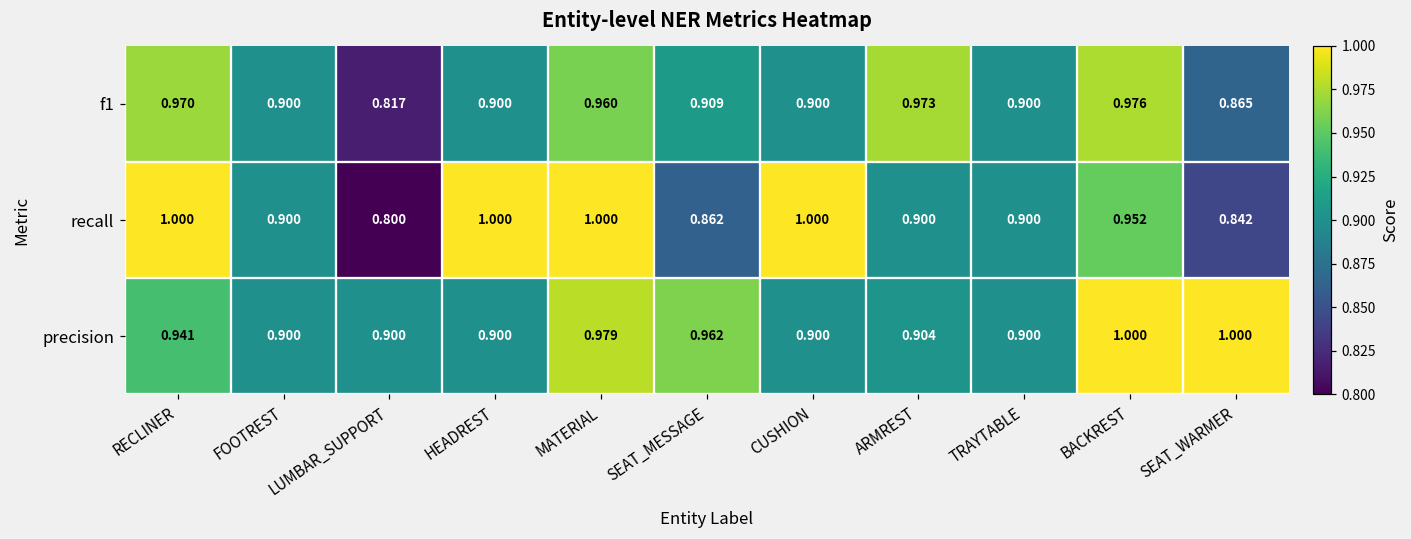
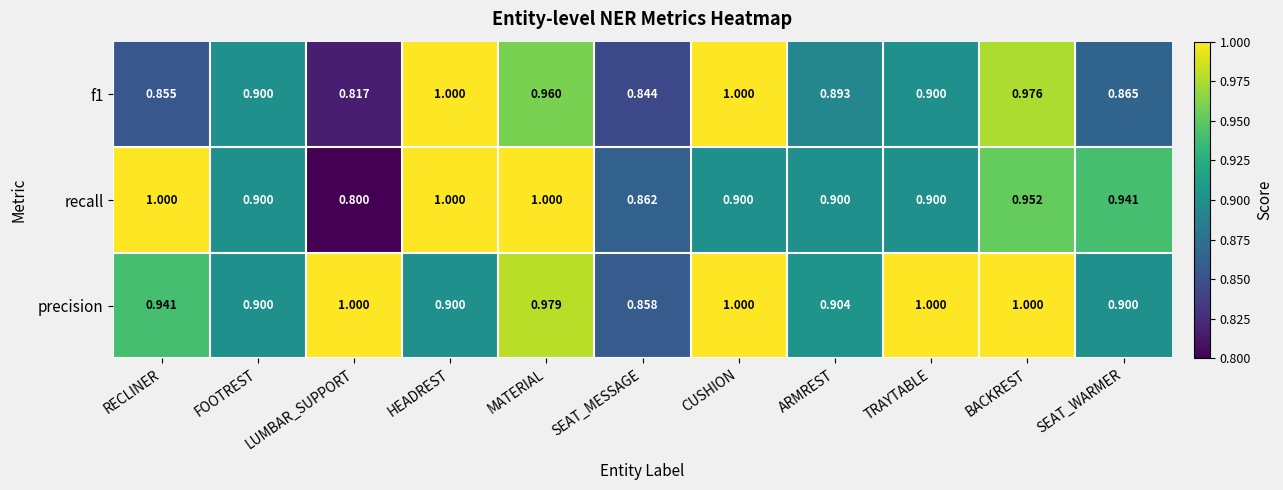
  {
    "f1": {
-     "RECLINER": 0.970,
+     "RECLINER": 0.855,
      "FOOTREST": 0.900,
      "LUMBAR_SUPPORT": 0.817,
-     "HEADREST": 0.900,
+     "HEADREST": 1.000,
      "MATERIAL": 0.960,
-     "SEAT_MESSAGE": 0.909,
-     "CUSHION": 0.900,
-     "ARMREST": 0.973,
+     "SEAT_MESSAGE": 0.844,
+     "CUSHION": 1.000,
+     "ARMREST": 0.893,
      "TRAYTABLE": 0.900,
      "BACKREST": 0.976,
      "SEAT_WARMER": 0.865
    },
    "recall": {
      "RECLINER": 1.000,
      "FOOTREST": 0.900,
      "LUMBAR_SUPPORT": 0.800,
      "HEADREST": 1.000,
      "MATERIAL": 1.000,
      "SEAT_MESSAGE": 0.862,
-     "CUSHION": 1.000,
+     "CUSHION": 0.900,
      "ARMREST": 0.900,
      "TRAYTABLE": 0.900,
      "BACKREST": 0.952,
-     "SEAT_WARMER": 0.842
+     "SEAT_WARMER": 0.941
    },
    "precision": {
      "RECLINER": 0.941,
      "FOOTREST": 0.900,
-     "LUMBAR_SUPPORT": 0.900,
+     "LUMBAR_SUPPORT": 1.000,
      "HEADREST": 0.900,
      "MATERIAL": 0.979,
-     "SEAT_MESSAGE": 0.962,
-     "CUSHION": 0.900,
+     "SEAT_MESSAGE": 0.858,
+     "CUSHION": 1.000,
      "ARMREST": 0.904,
-     "TRAYTABLE": 0.900,
+     "TRAYTABLE": 1.000,
      "BACKREST": 1.000,
-     "SEAT_WARMER": 1.000
+     "SEAT_WARMER": 0.900
    }
  }
